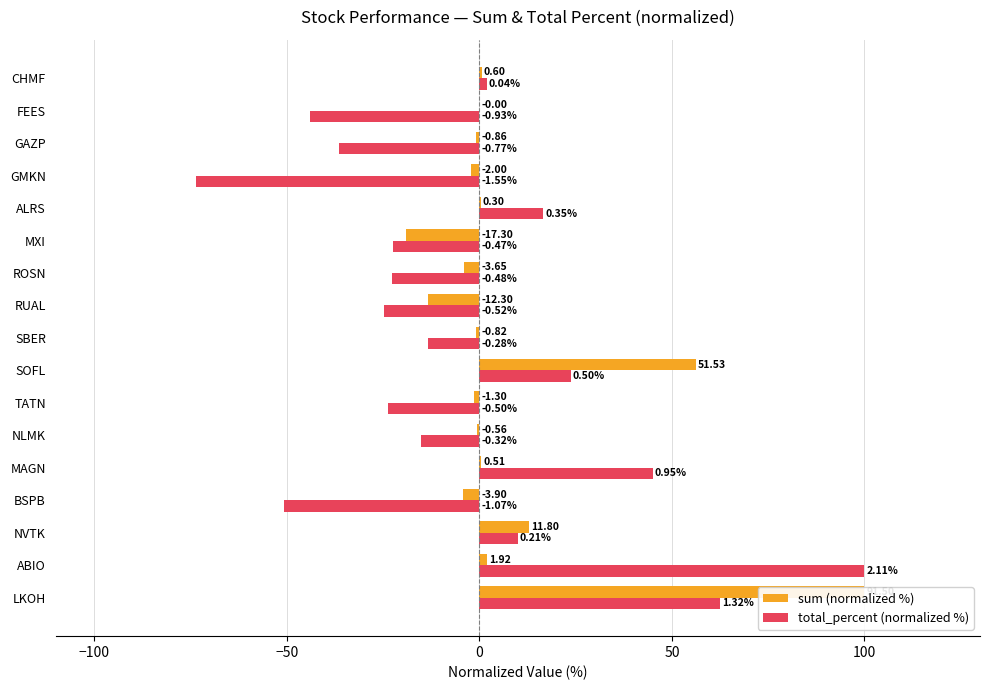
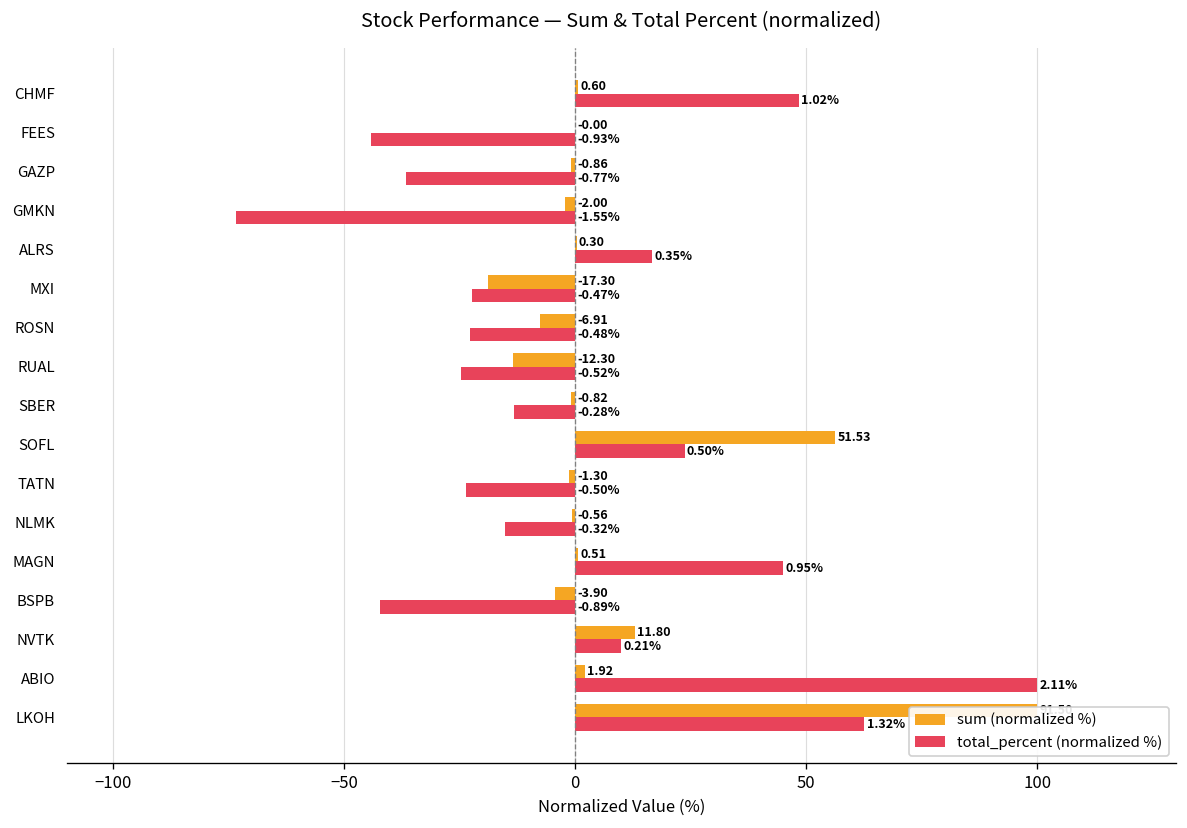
  {
    "sum (normalized %)": {
      "FEES": "-0.00",
-     "ROSN": "-3.65"
+     "ROSN": "-6.91"
    },
    "total_percent (normalized %)": {
-     "CHMF": "0.04%",
-     "BSPB": "-1.07%"
+     "CHMF": "1.02%",
+     "BSPB": "-0.89%"
    }
  }
